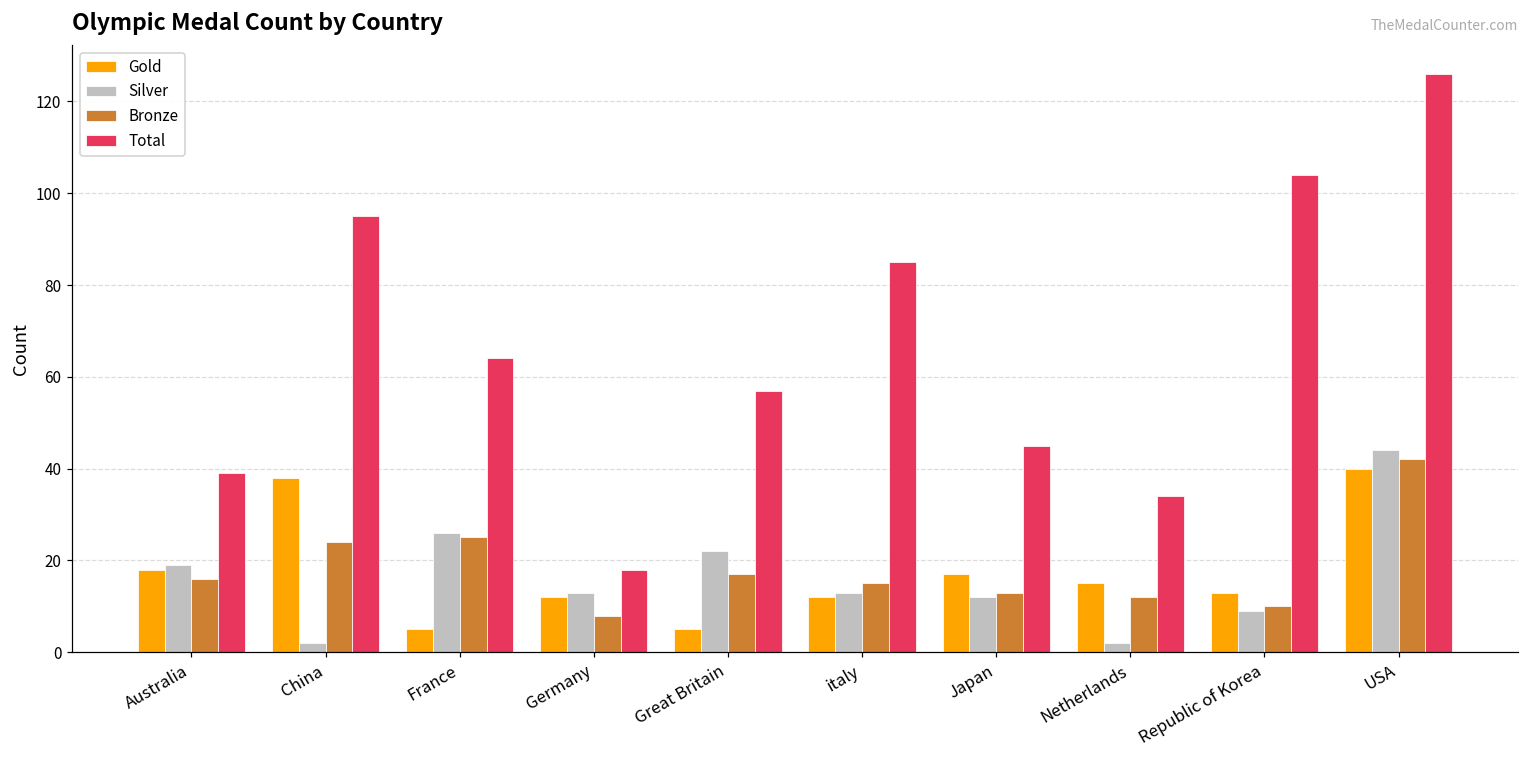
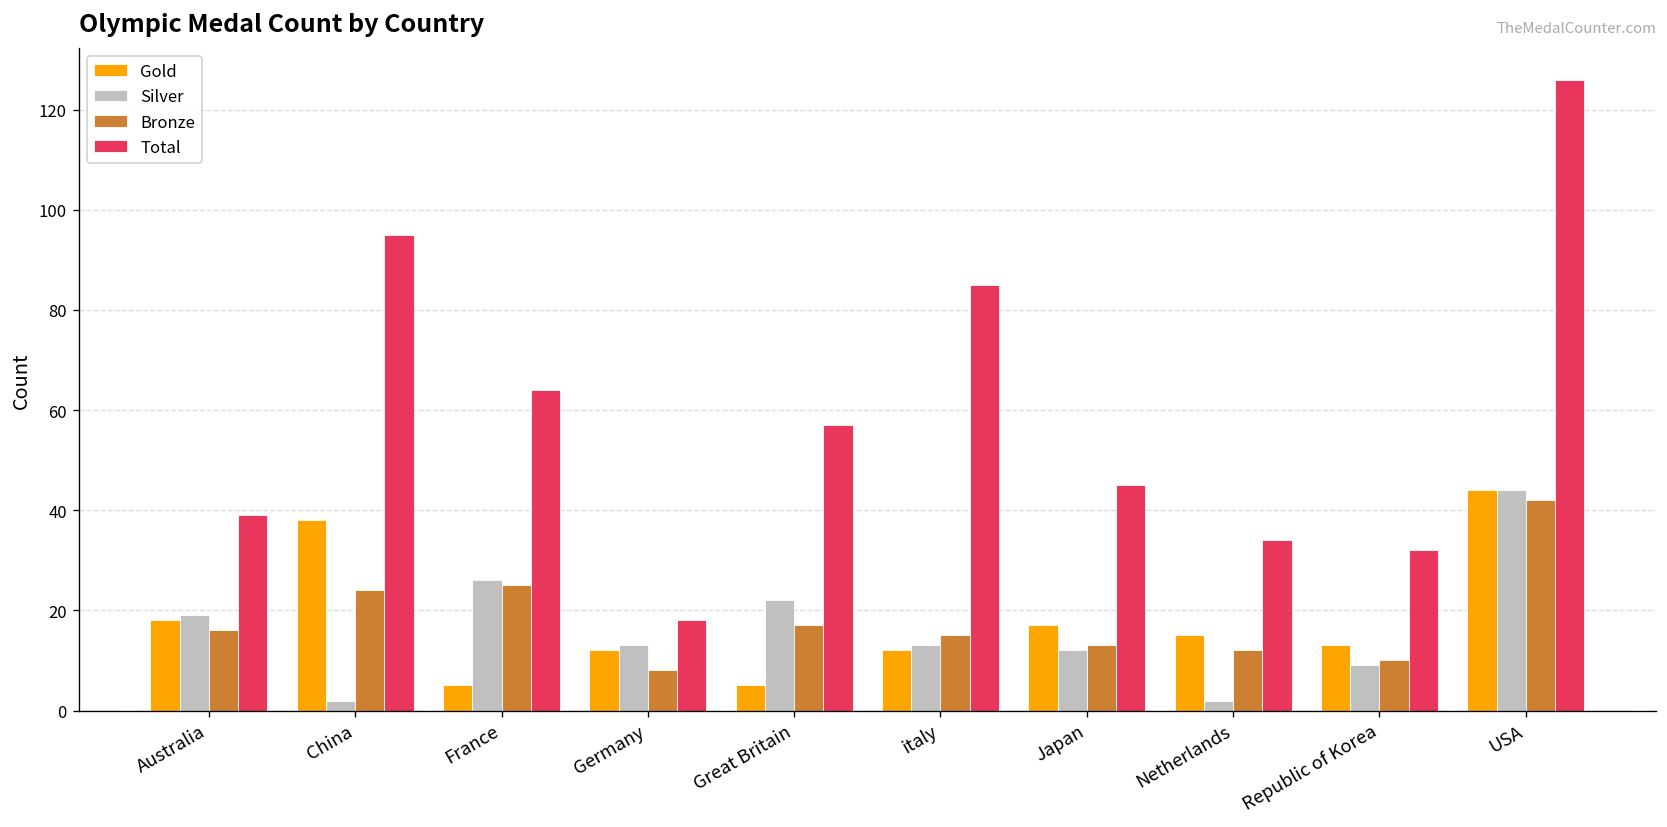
  {
    "Gold": {
      "Australia": 18,
      "China": 38,
      "France": 5,
      "Germany": 12,
      "Great Britain": 5,
      "italy": 12,
      "Japan": 17,
      "Netherlands": 15,
      "Republic of Korea": 13,
-     "USA": 40
+     "USA": 44
    },
    "Silver": {
      "Australia": 19,
      "China": 2,
      "France": 26,
      "Germany": 13,
      "Great Britain": 22,
      "italy": 13,
      "Japan": 12,
      "Netherlands": 2,
      "Republic of Korea": 9,
      "USA": 44
    },
    "Bronze": {
      "Australia": 16,
      "China": 24,
      "France": 25,
      "Germany": 8,
      "Great Britain": 17,
      "italy": 15,
      "Japan": 13,
      "Netherlands": 12,
      "Republic of Korea": 10,
      "USA": 42
    },
    "Total": {
      "Australia": 39,
      "China": 95,
      "France": 64,
      "Germany": 18,
      "Great Britain": 57,
      "italy": 85,
      "Japan": 45,
      "Netherlands": 34,
-     "Republic of Korea": 104,
+     "Republic of Korea": 32,
      "USA": 126
    }
  }
